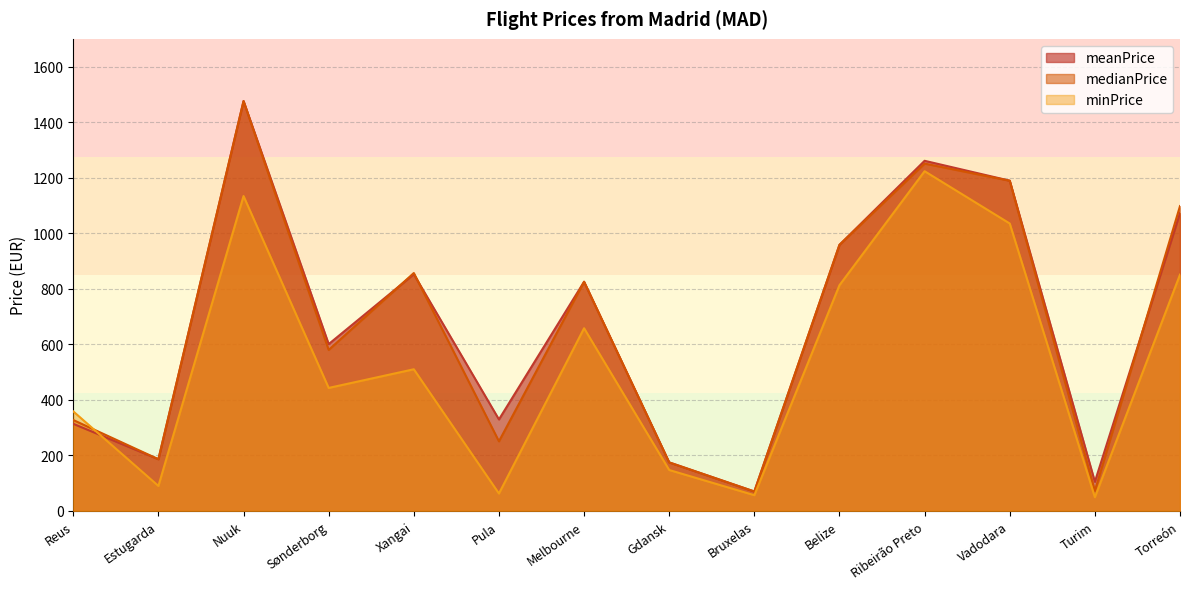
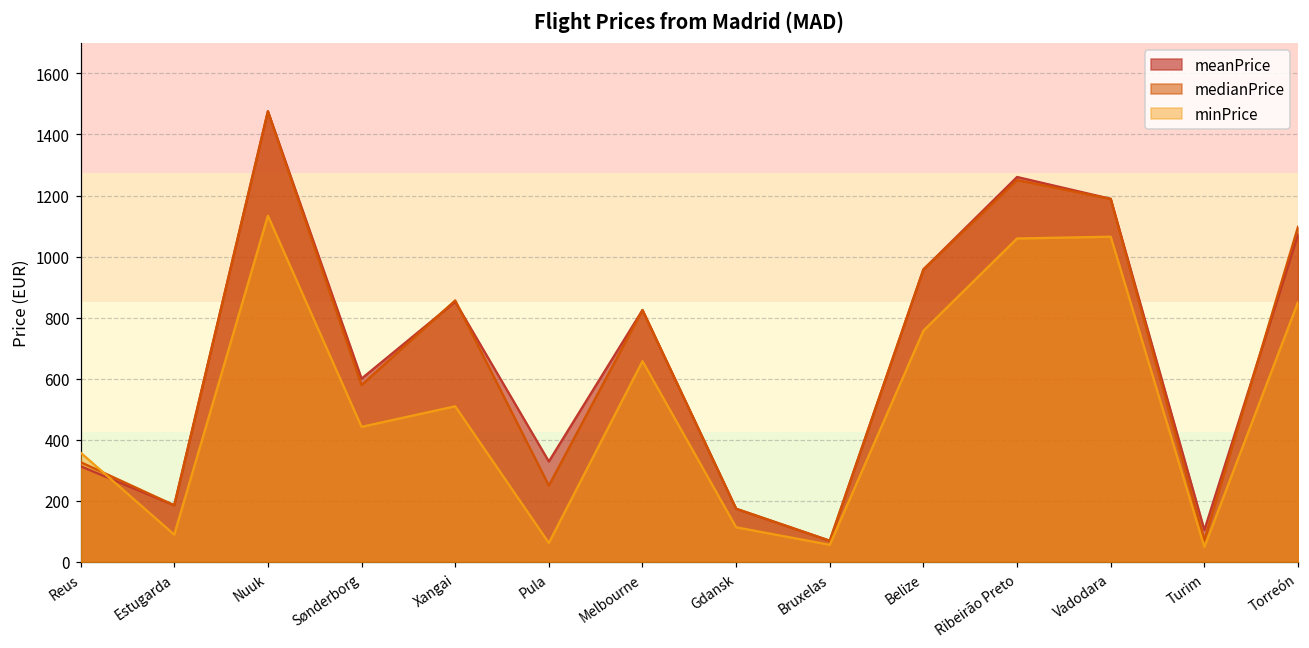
  {
    "minPrice": {
      "Reus": 360,
      "Estugarda": 90,
      "Nuuk": 1130,
      "Sønderborg": 440,
      "Xangai": 510,
      "Pula": 60,
      "Melbourne": 660,
-     "Gdansk": 150,
+     "Gdansk": 110,
      "Bruxelas": 60,
-     "Belize": 810,
-     "Ribeirão Preto": 1220,
-     "Vadodara": 1030,
+     "Belize": 760,
+     "Ribeirão Preto": 1060,
+     "Vadodara": 1070,
      "Turim": 50,
      "Torreón": 850
    }
  }
